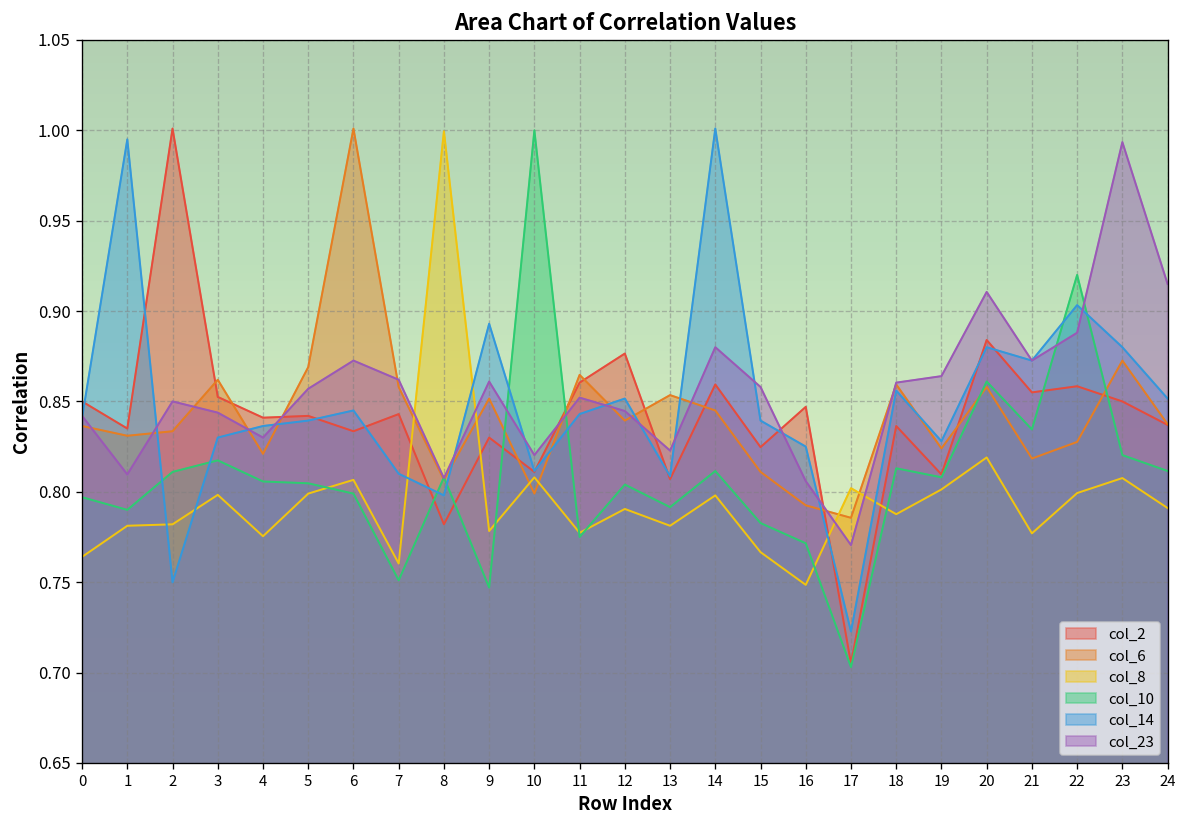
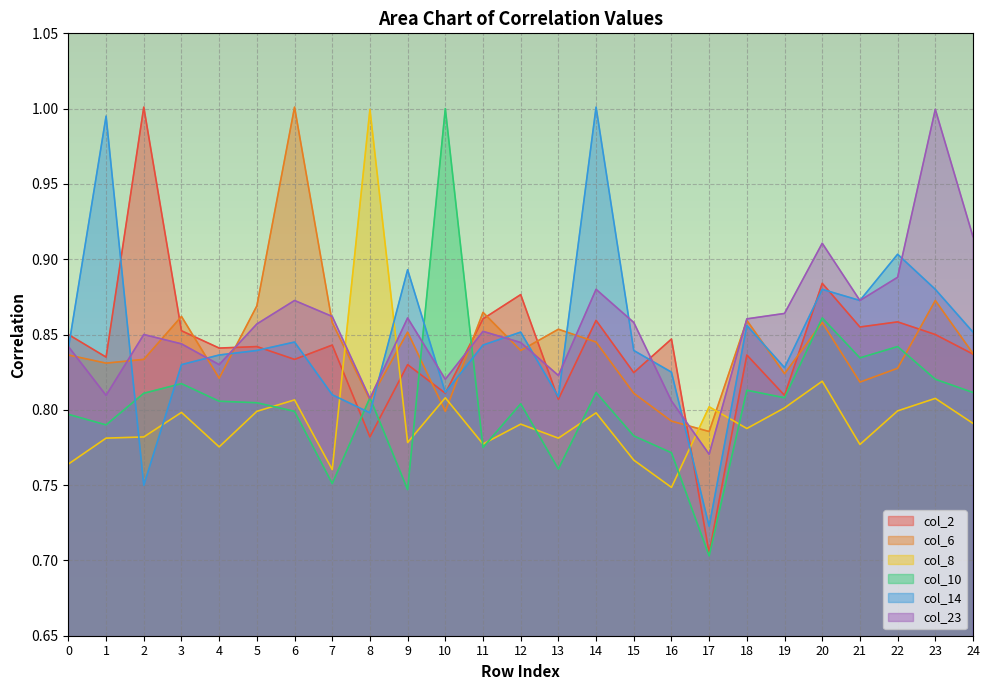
  {
    "col_10": {
      "0": 0.797,
      "1": 0.790,
      "2": 0.811,
      "3": 0.817,
      "4": 0.806,
      "5": 0.805,
      "6": 0.799,
      "7": 0.751,
      "9": 0.747,
      "10": 1.000,
      "11": 0.775,
      "12": 0.804,
-     "13": 0.792,
+     "13": 0.761,
      "14": 0.812,
      "15": 0.783,
      "16": 0.772,
      "17": 0.703,
      "18": 0.813,
      "20": 0.861,
      "21": 0.835,
-     "22": 0.920,
+     "22": 0.842,
      "23": 0.820,
      "24": 0.812
    },
    "col_14": {
      "1": 0.995,
      "2": 0.750,
      "3": 0.830,
      "4": 0.836,
      "5": 0.839,
      "6": 0.845,
      "7": 0.810,
      "8": 0.798,
      "9": 0.893,
      "11": 0.843,
      "12": 0.852,
      "14": 1.001,
      "15": 0.839,
      "16": 0.825,
      "17": 0.723,
      "18": 0.856,
      "19": 0.828,
      "20": 0.880,
      "22": 0.903,
      "23": 0.880,
      "24": 0.852
    },
    "col_23": {
      "1": 0.810,
      "2": 0.850,
      "3": 0.844,
      "4": 0.830,
      "5": 0.857,
      "6": 0.873,
      "7": 0.862,
      "9": 0.861,
      "10": 0.820,
      "11": 0.852,
      "12": 0.845,
      "13": 0.823,
      "14": 0.880,
      "15": 0.858,
      "16": 0.806,
      "17": 0.771,
      "19": 0.864,
      "20": 0.911,
      "22": 0.888,
-     "23": 0.994,
+     "23": 1.000,
      "24": 0.915
    }
  }
